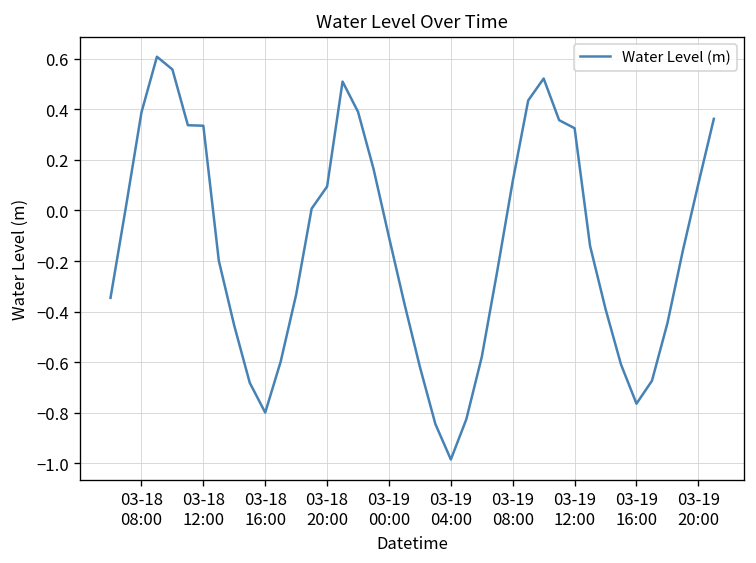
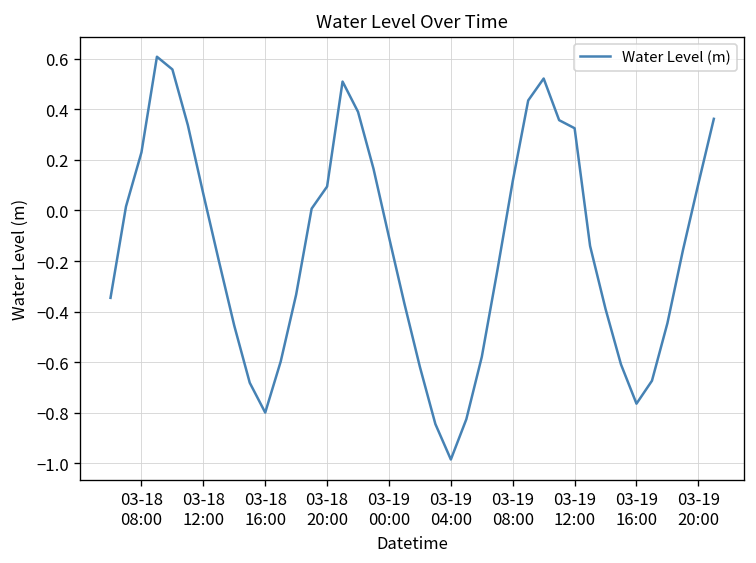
  {
-   "03-18 08:00": 0.39,
-   "03-18 12:00": 0.33,
+   "03-18 08:00": 0.23,
+   "03-18 12:00": 0.06,
    "03-18 16:00": -0.80,
    "03-18 20:00": 0.09,
    "03-19 00:00": -0.11,
    "03-19 04:00": -0.98,
    "03-19 08:00": 0.12,
    "03-19 12:00": 0.32,
    "03-19 16:00": -0.76,
    "03-19 20:00": 0.11
  }
